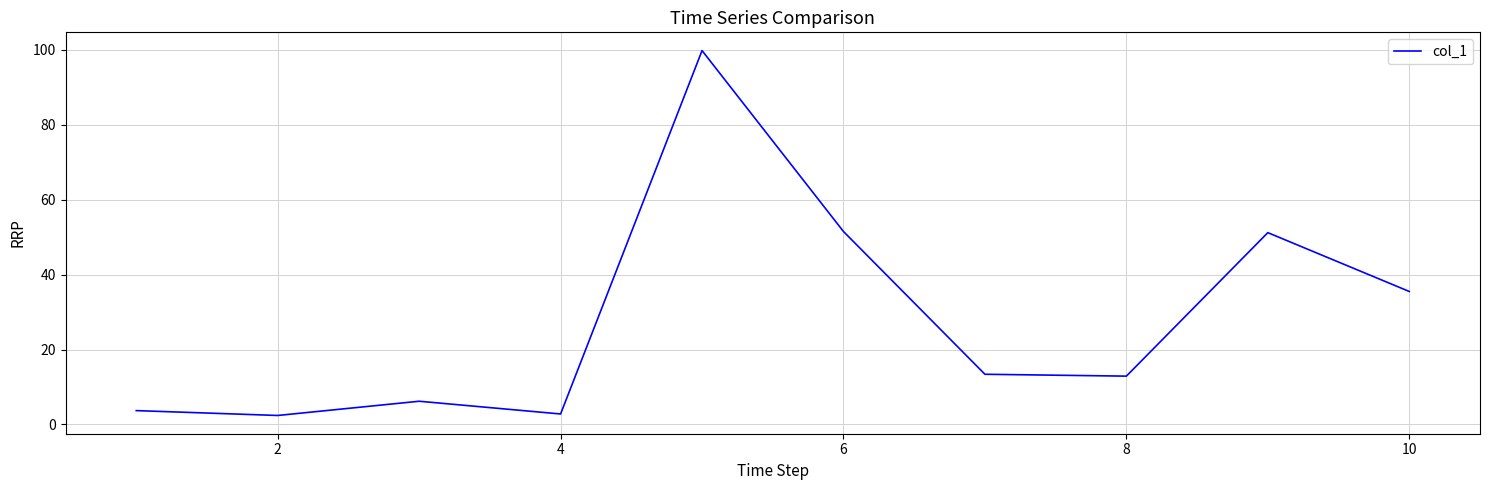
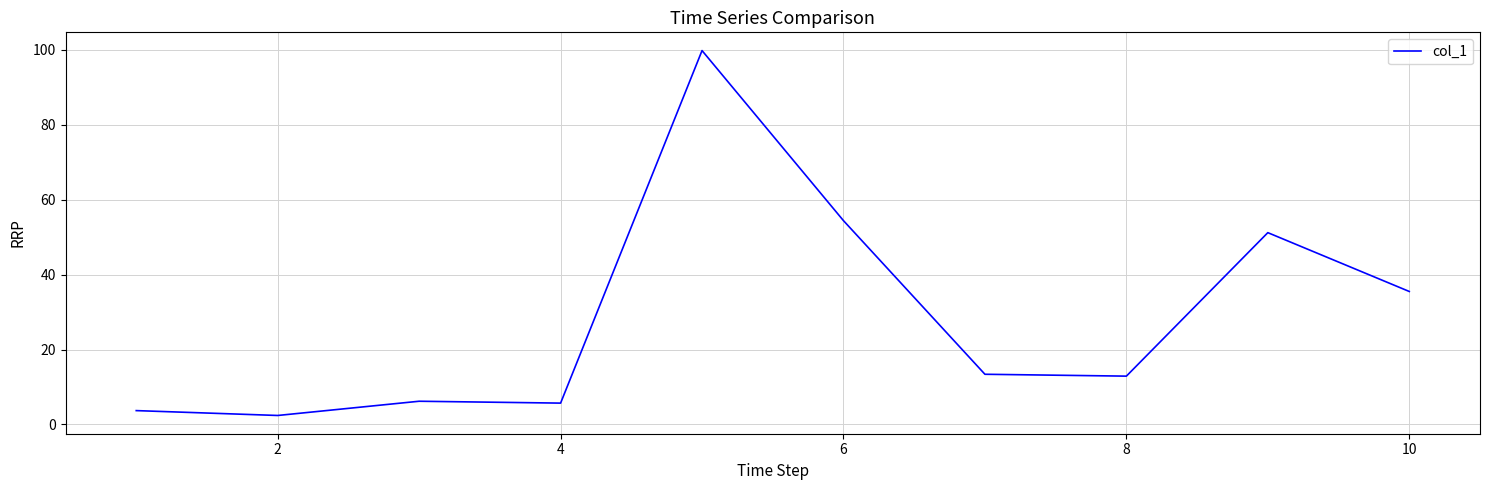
  {
    "2": 2,
-   "4": 3,
-   "6": 52,
+   "4": 6,
+   "6": 54,
    "8": 13,
    "10": 36
  }
